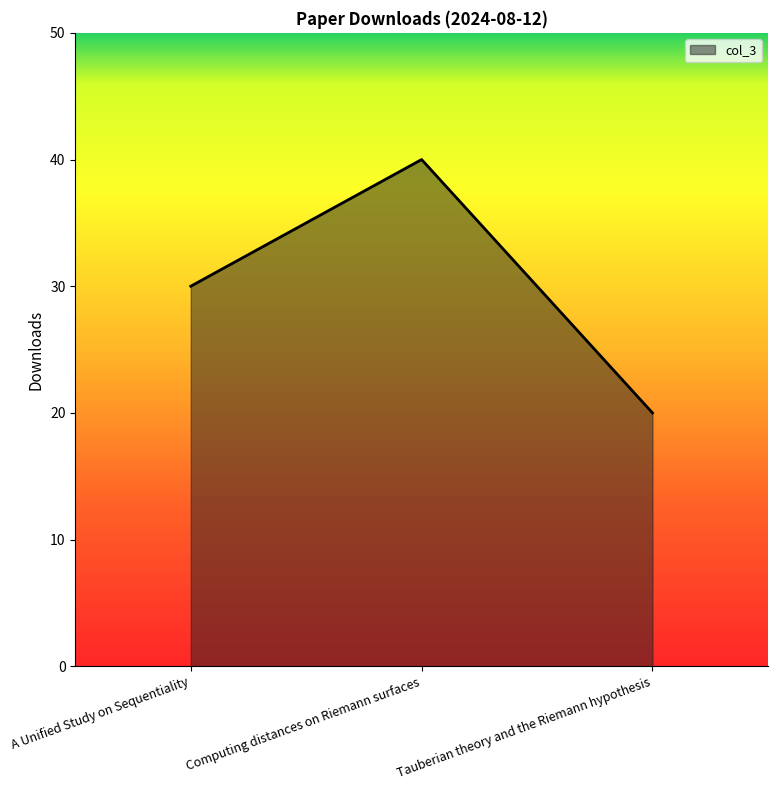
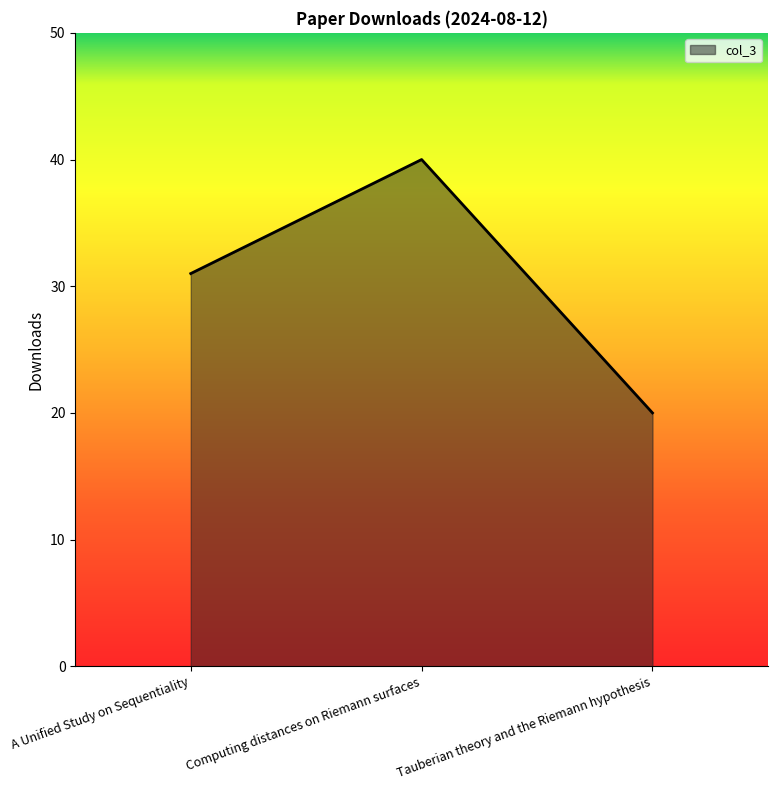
  {
-   "A Unified Study on Sequentiality": 30,
+   "A Unified Study on Sequentiality": 31,
    "Computing distances on Riemann surfaces": 40,
    "Tauberian theory and the Riemann hypothesis": 20
  }
